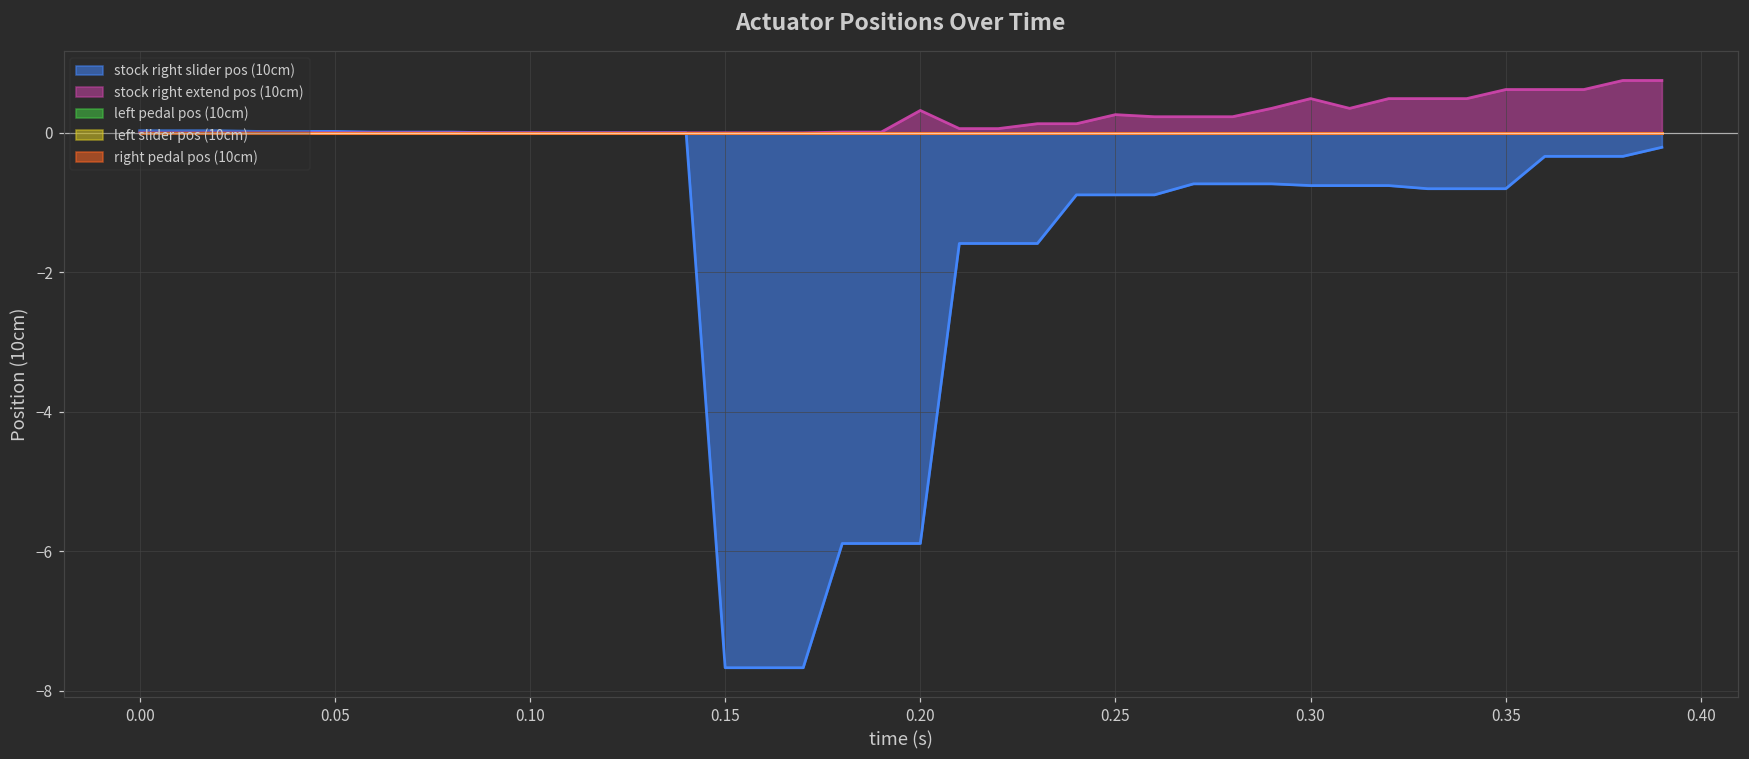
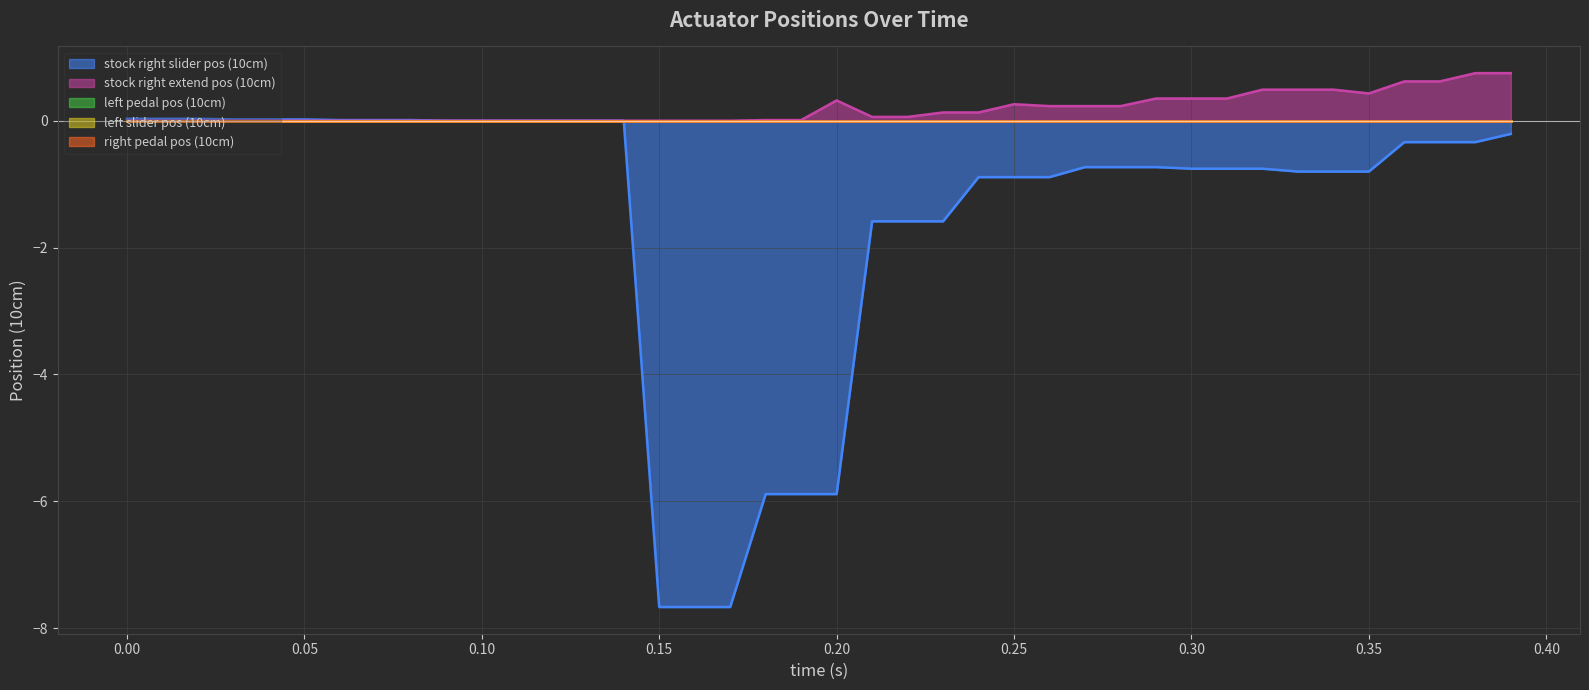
  {
    "stock right extend pos (10cm)": {
      "0.20": 0.3,
      "0.25": 0.3,
-     "0.30": 0.5,
-     "0.35": 0.6
+     "0.30": 0.4,
+     "0.35": 0.4
    }
  }
